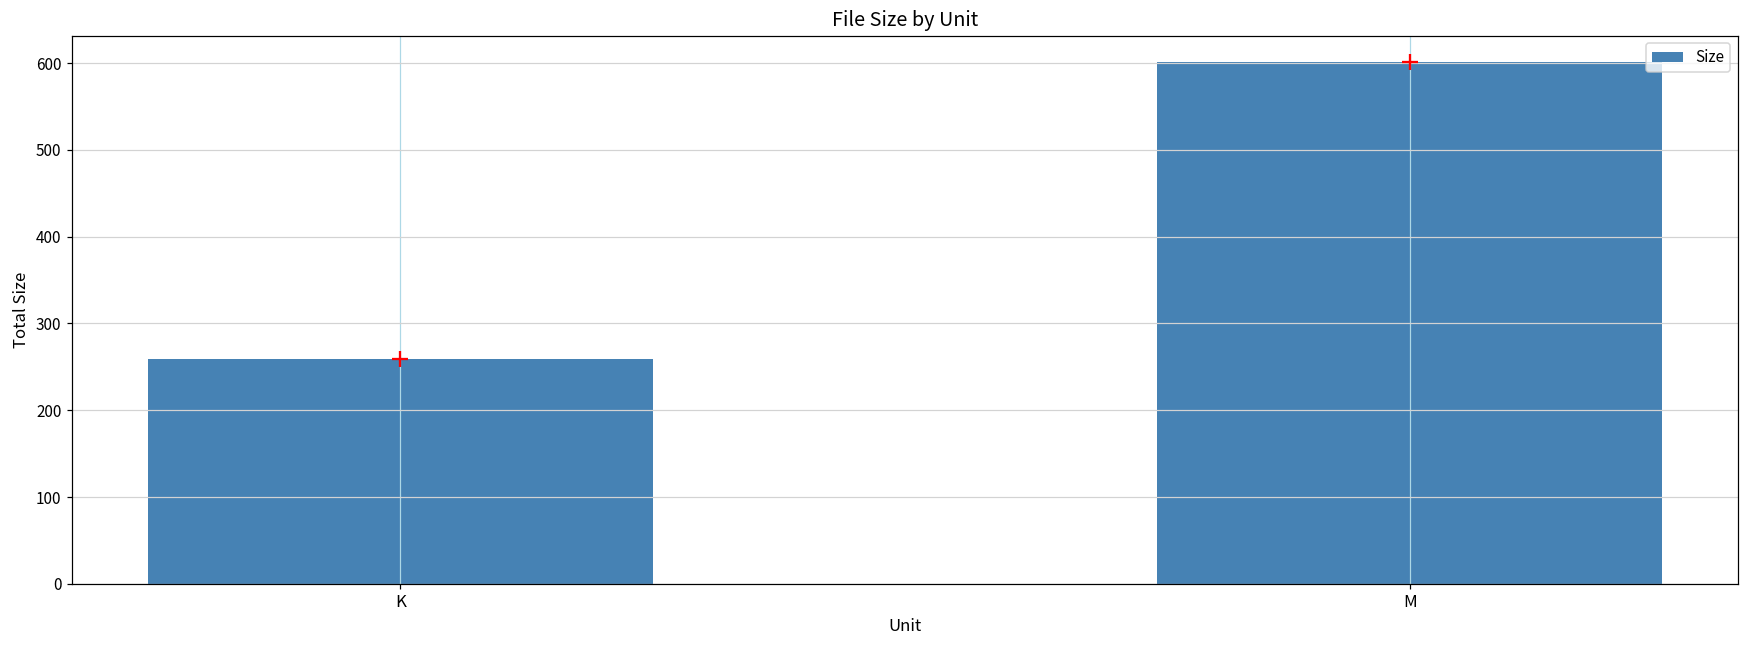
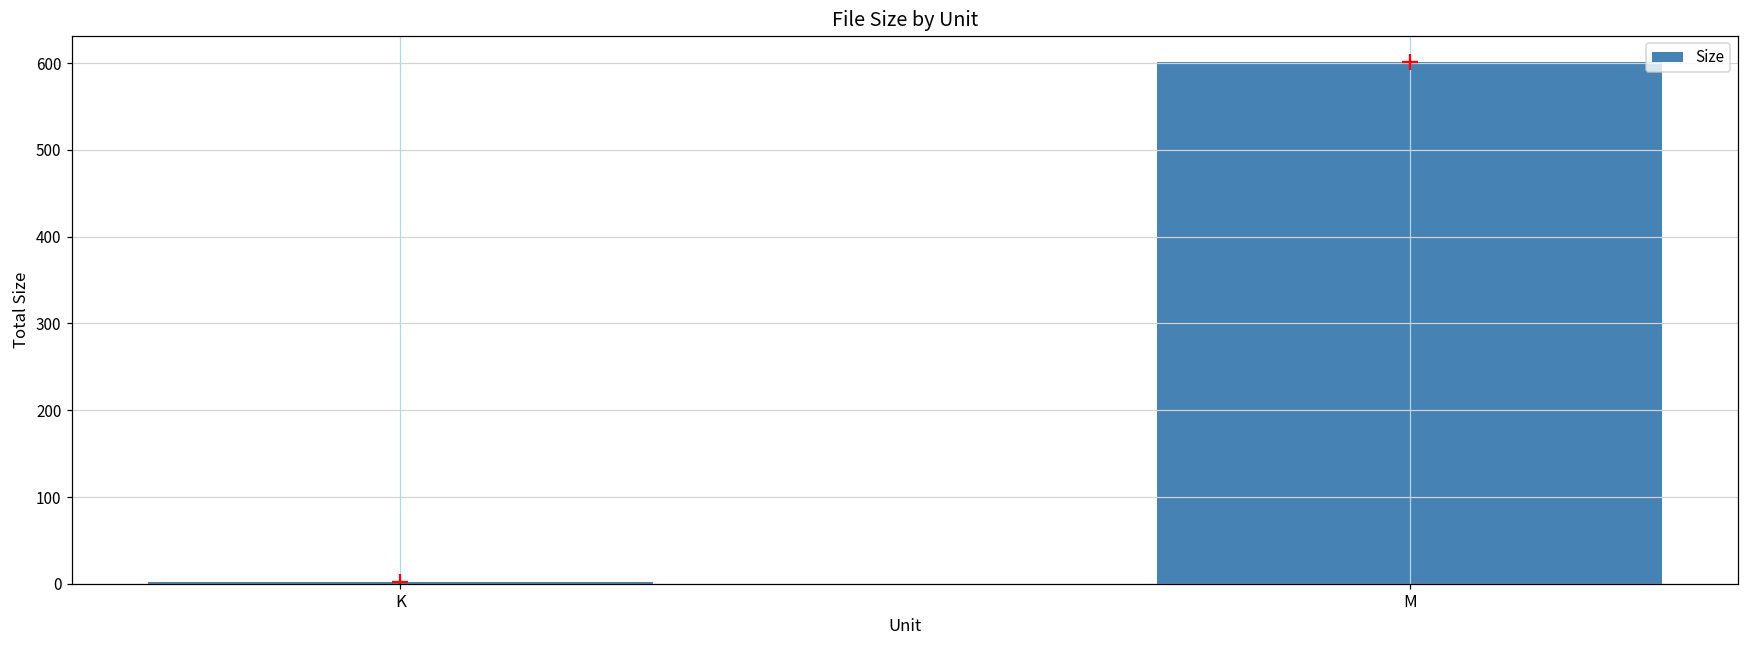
  {
    "Size": {
-     "K": 260,
+     "K": 0,
      "M": 600
    }
  }
